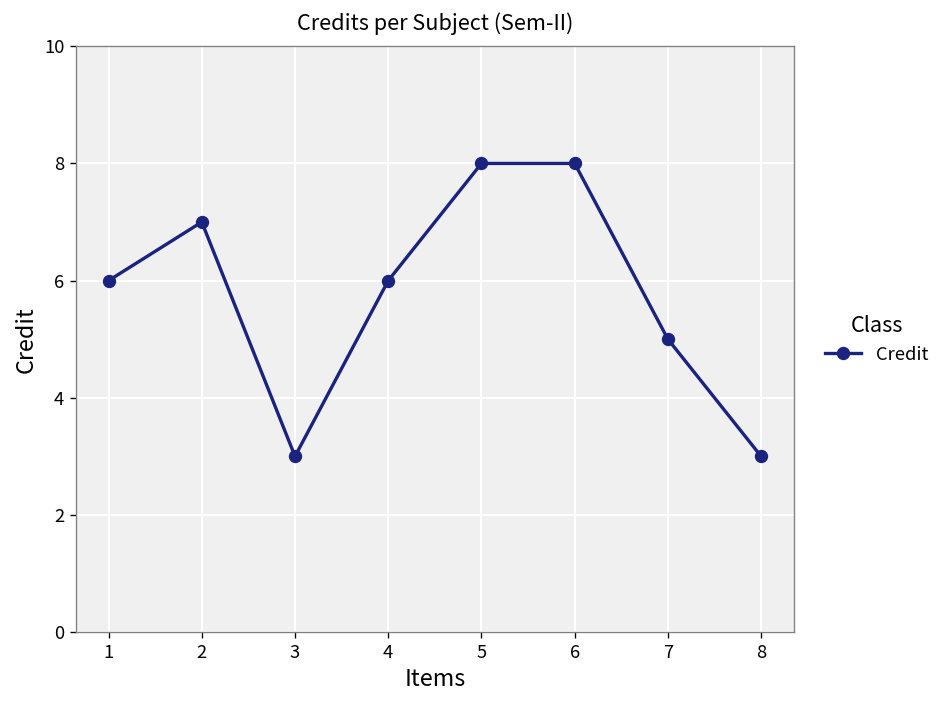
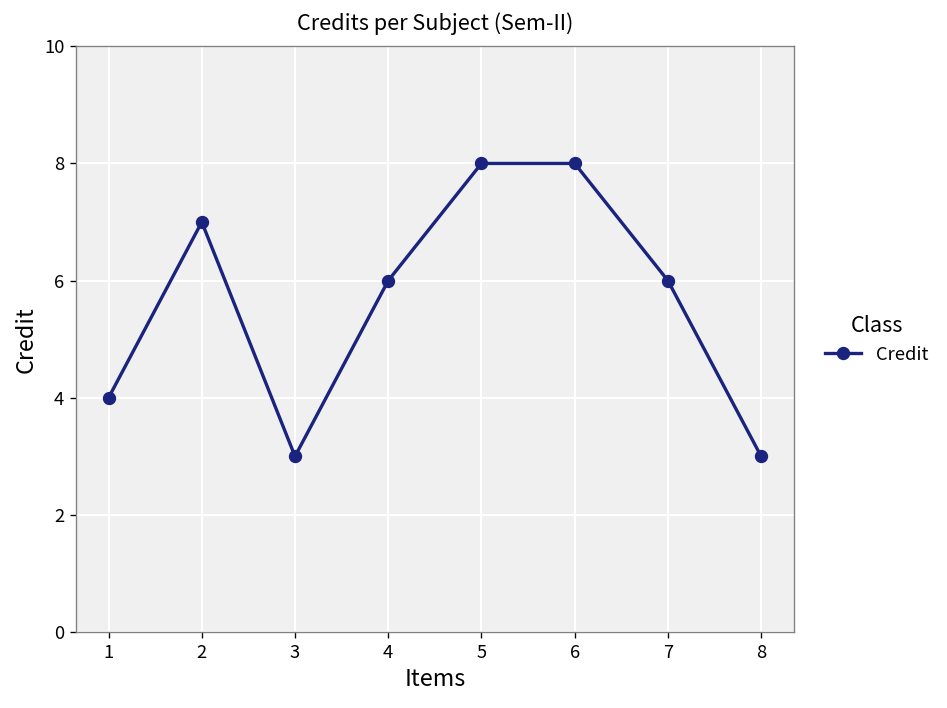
  {
-   "1": 6,
+   "1": 4,
    "2": 7,
    "3": 3,
    "4": 6,
    "5": 8,
    "6": 8,
-   "7": 5,
+   "7": 6,
    "8": 3
  }
